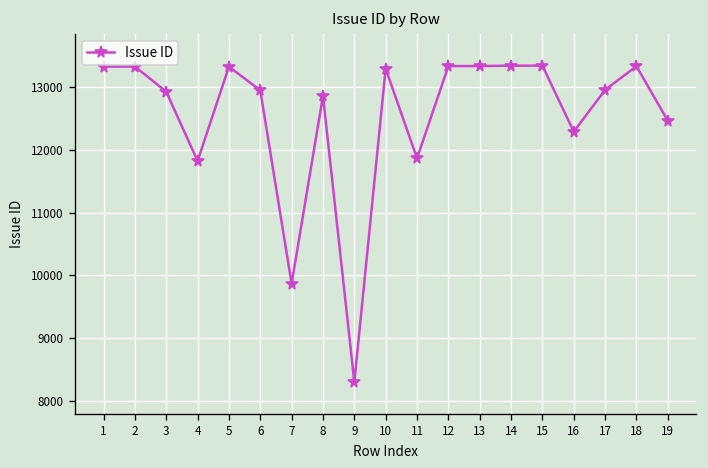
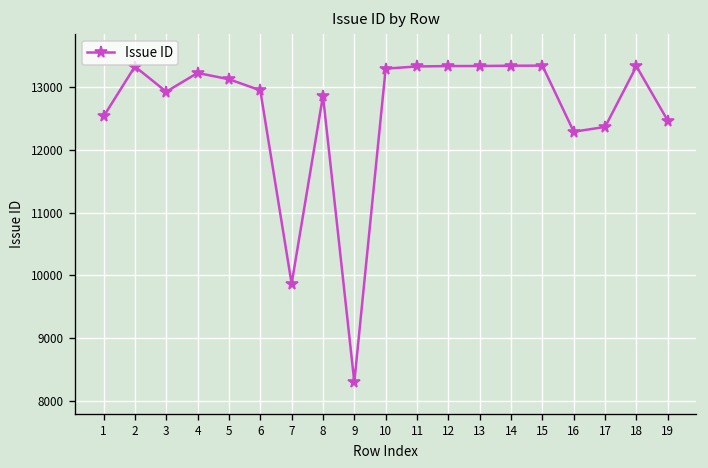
  {
-   "1": 13300,
+   "1": 12500,
    "2": 13300,
    "3": 12900,
-   "4": 11800,
-   "5": 13300,
+   "4": 13200,
+   "5": 13100,
    "6": 13000,
    "7": 9900,
    "8": 12900,
    "9": 8300,
    "10": 13300,
-   "11": 11900,
+   "11": 13300,
    "12": 13300,
    "13": 13300,
    "14": 13300,
    "15": 13300,
    "16": 12300,
-   "17": 13000,
+   "17": 12400,
    "18": 13300,
    "19": 12500
  }
